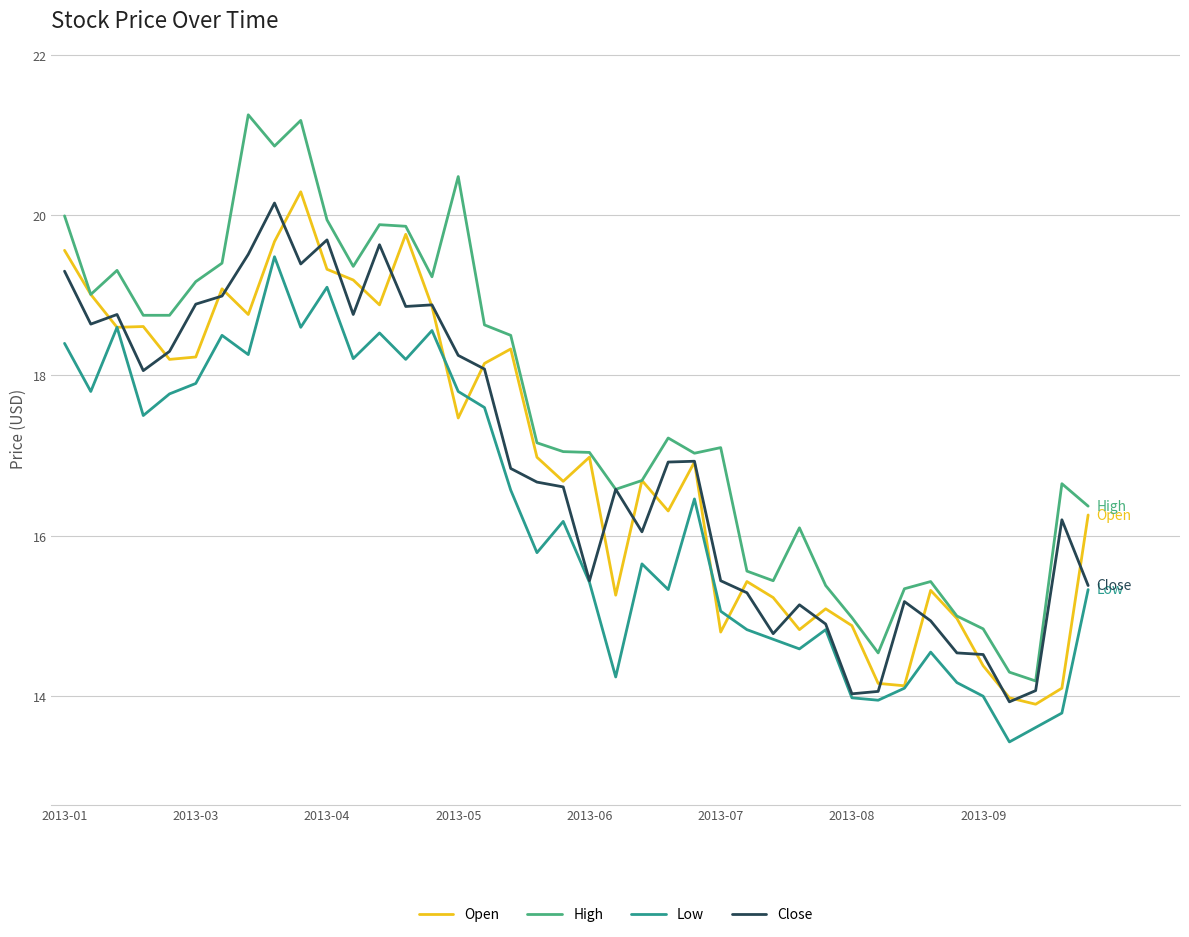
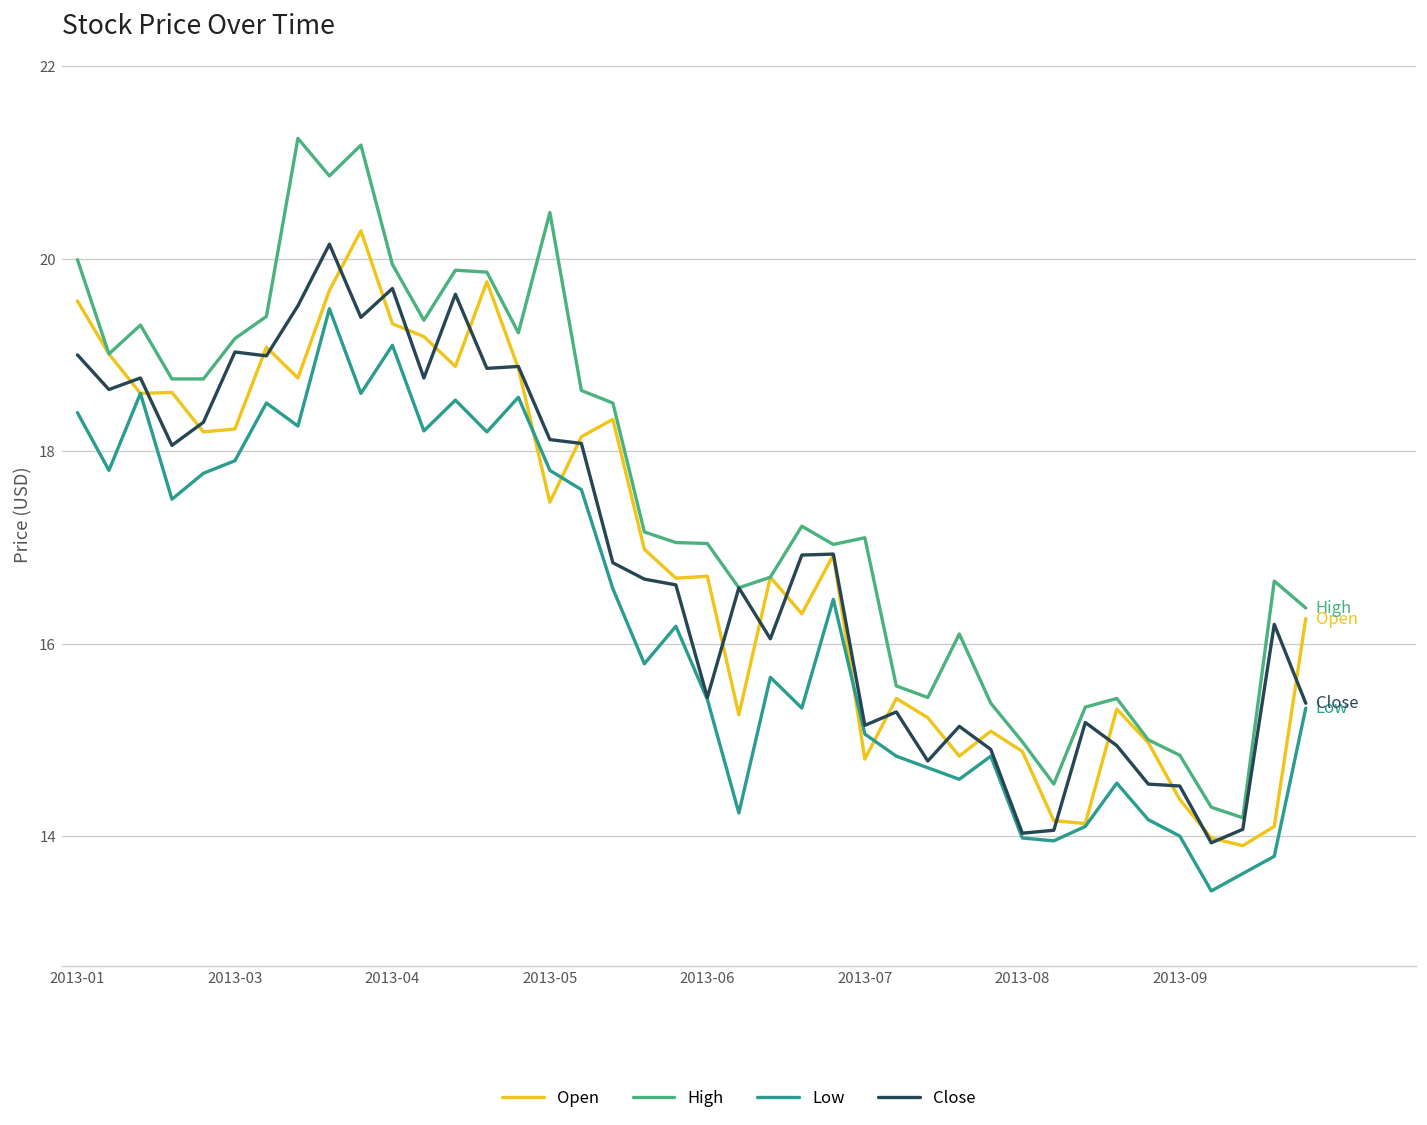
  {
    "Open": {
      "2013-01": 19.6,
      "2013-03": 18.2,
      "2013-04": 19.3,
      "2013-05": 17.5,
-     "2013-06": 17.0,
+     "2013-06": 16.7,
      "2013-07": 14.8,
      "2013-08": 14.9,
      "2013-09": 14.4
    },
    "Close": {
-     "2013-01": 19.3,
-     "2013-03": 18.9,
+     "2013-01": 19.0,
+     "2013-03": 19.0,
      "2013-04": 19.7,
-     "2013-05": 18.3,
-     "2013-07": 15.4,
+     "2013-05": 18.1,
+     "2013-07": 15.2,
      "2013-08": 14.0,
      "2013-09": 14.5
    }
  }
